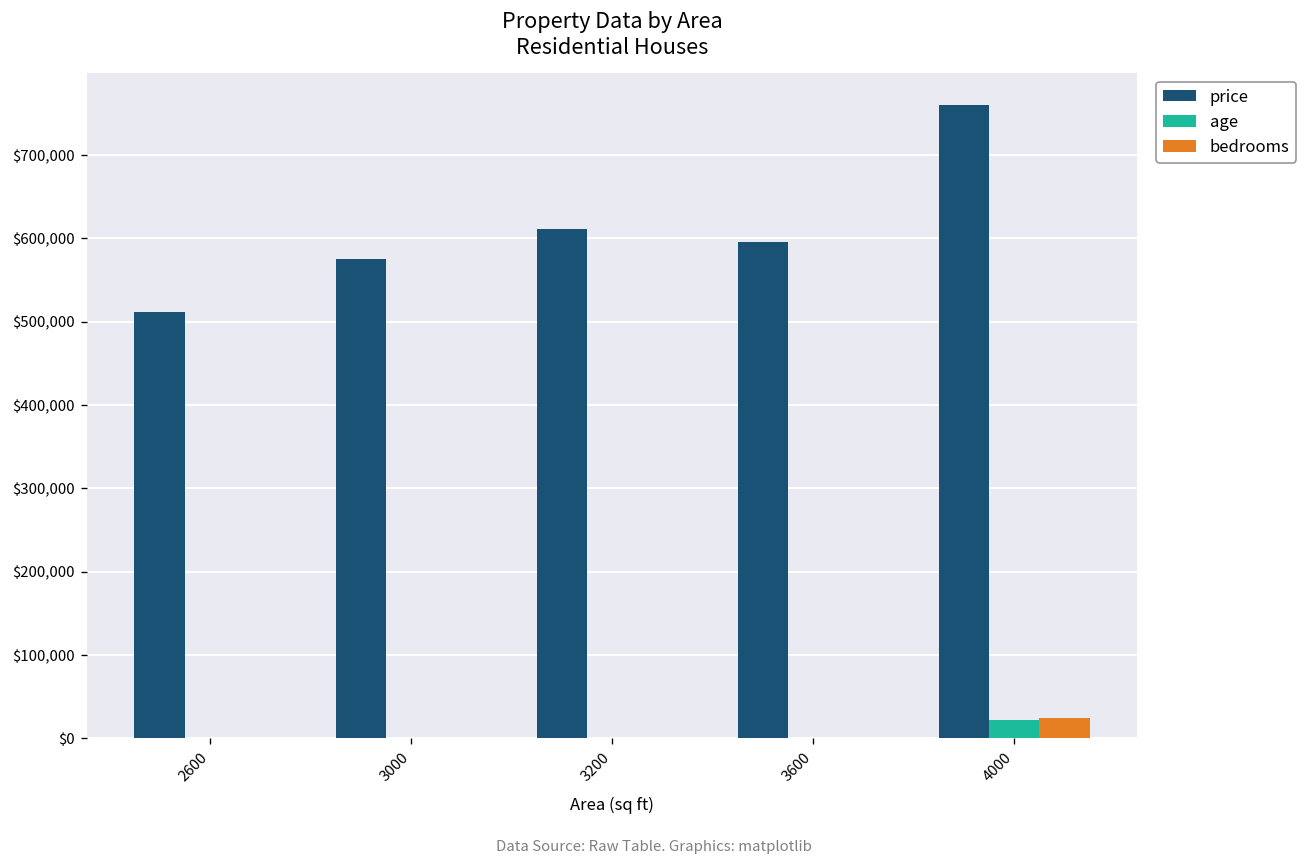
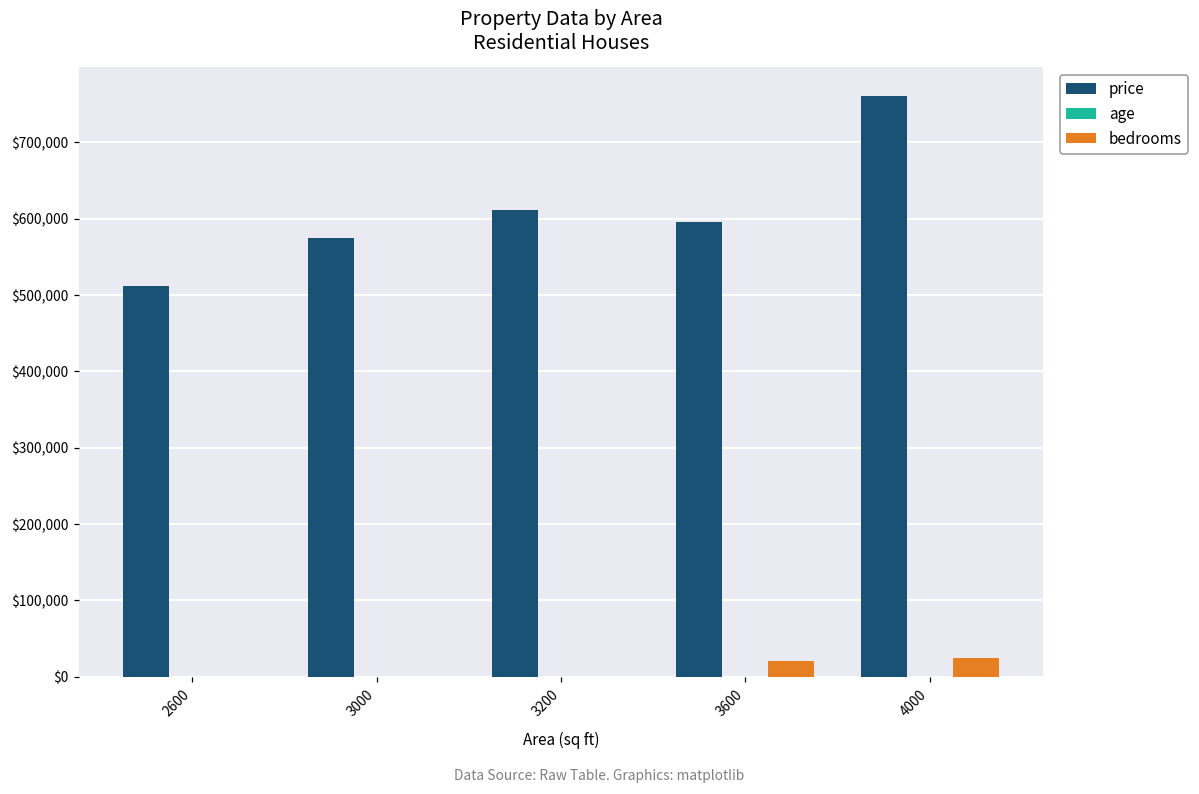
  {
    "price": {
      "2600": "$510,000",
      "3000": "$580,000",
      "3200": "$610,000",
      "3600": "$600,000",
      "4000": "$760,000"
    },
    "age": {
-     "4000": "$20,000"
+     "4000": "$0"
    },
    "bedrooms": {
      "3200": "$0",
-     "3600": "$0",
+     "3600": "$20,000",
      "4000": "$20,000"
    }
  }
